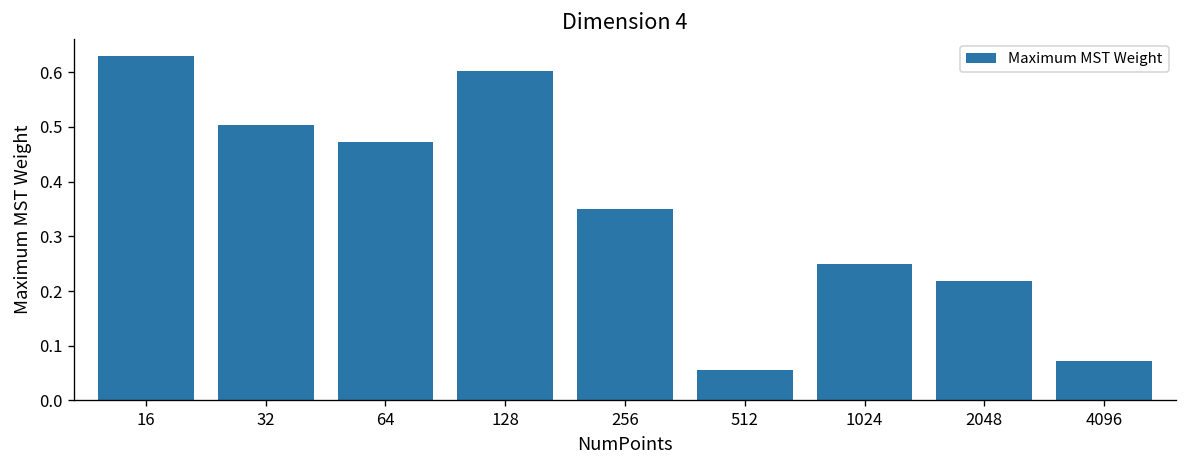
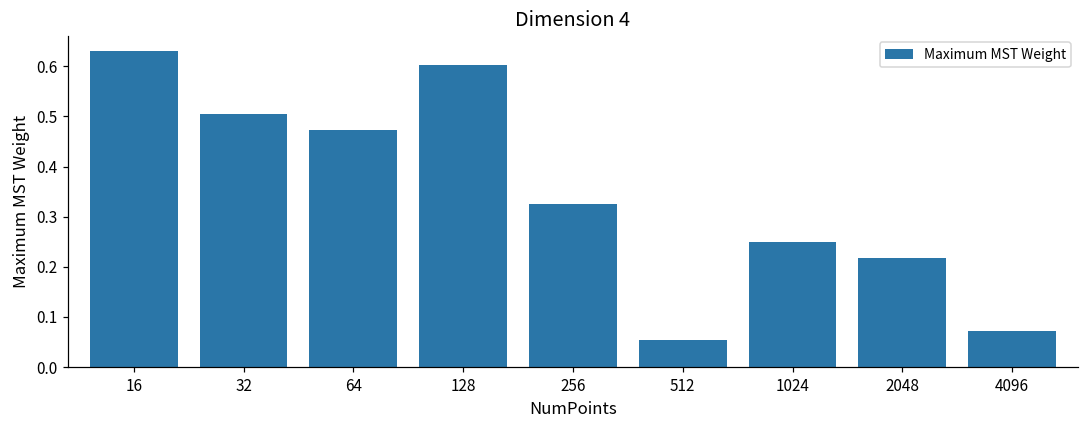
  {
    "16": 0.63,
    "32": 0.50,
    "64": 0.47,
    "128": 0.60,
-   "256": 0.35,
+   "256": 0.33,
    "512": 0.05,
    "1024": 0.25,
    "2048": 0.22,
    "4096": 0.07
  }
